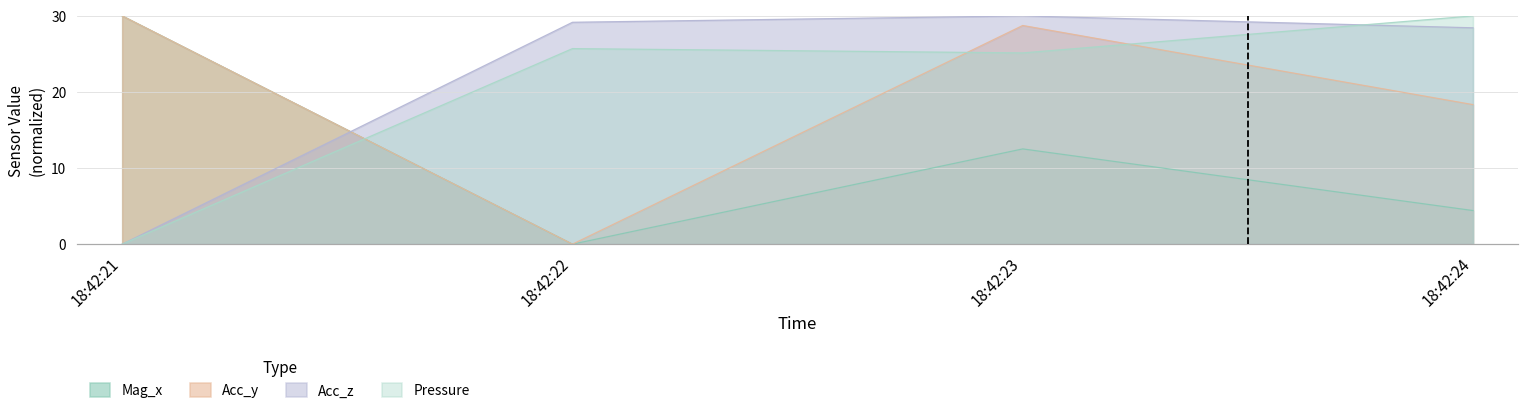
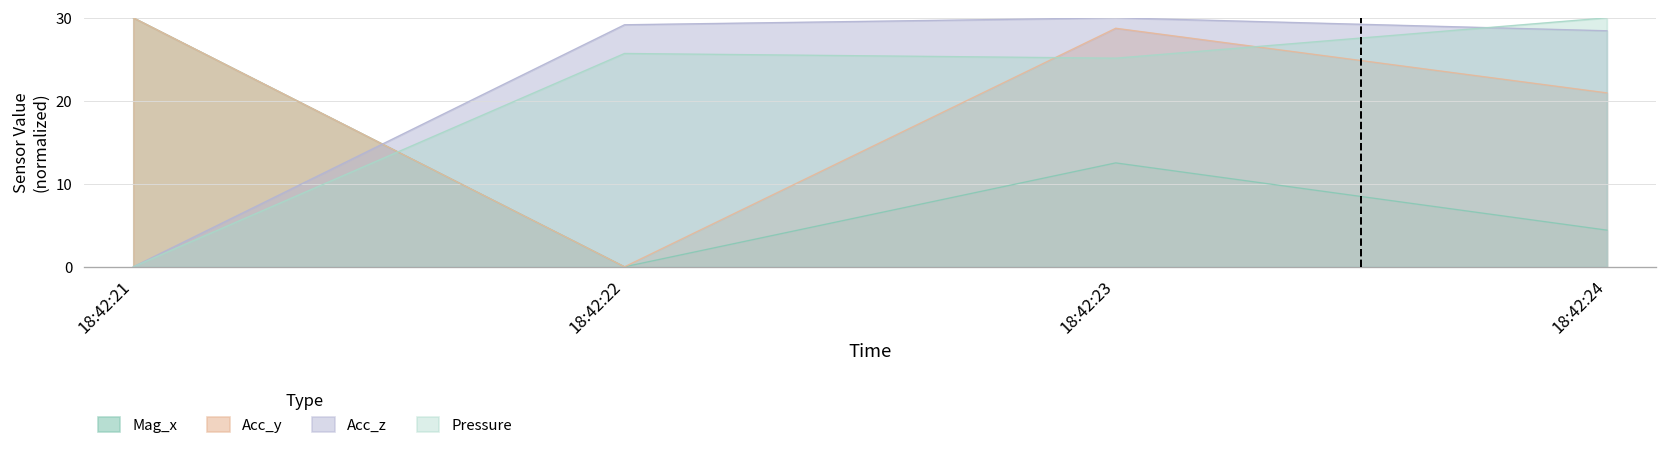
  {
    "Acc_y": {
      "18:42:23": 29,
-     "18:42:24": 18
+     "18:42:24": 21
    }
  }
